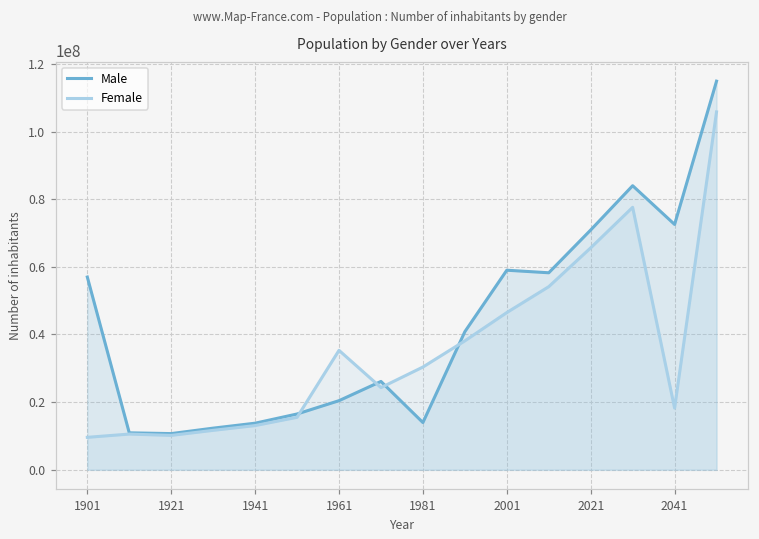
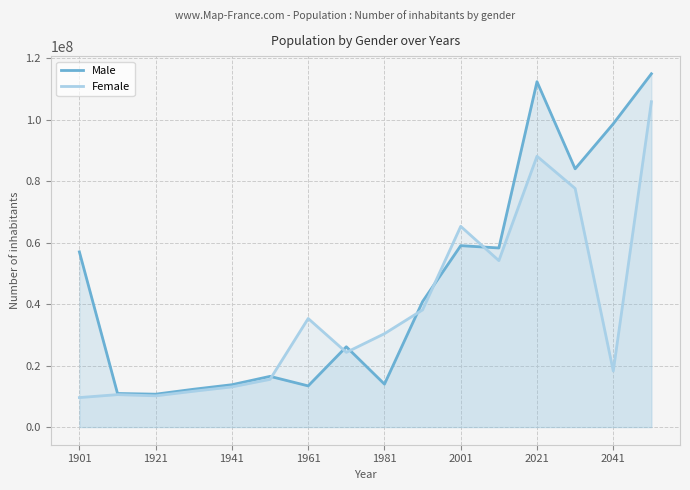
  {
    "Male": {
      "1901": 57000000,
-     "1961": 20000000,
+     "1961": 13000000,
      "1981": 14000000,
      "2001": 59000000,
-     "2021": 71000000,
-     "2041": 73000000
+     "2021": 112000000,
+     "2041": 99000000
    },
    "Female": {
      "1901": 10000000,
      "1961": 35000000,
      "1981": 30000000,
-     "2001": 46000000,
-     "2021": 66000000,
+     "2001": 65000000,
+     "2021": 88000000,
      "2041": 18000000
    }
  }
